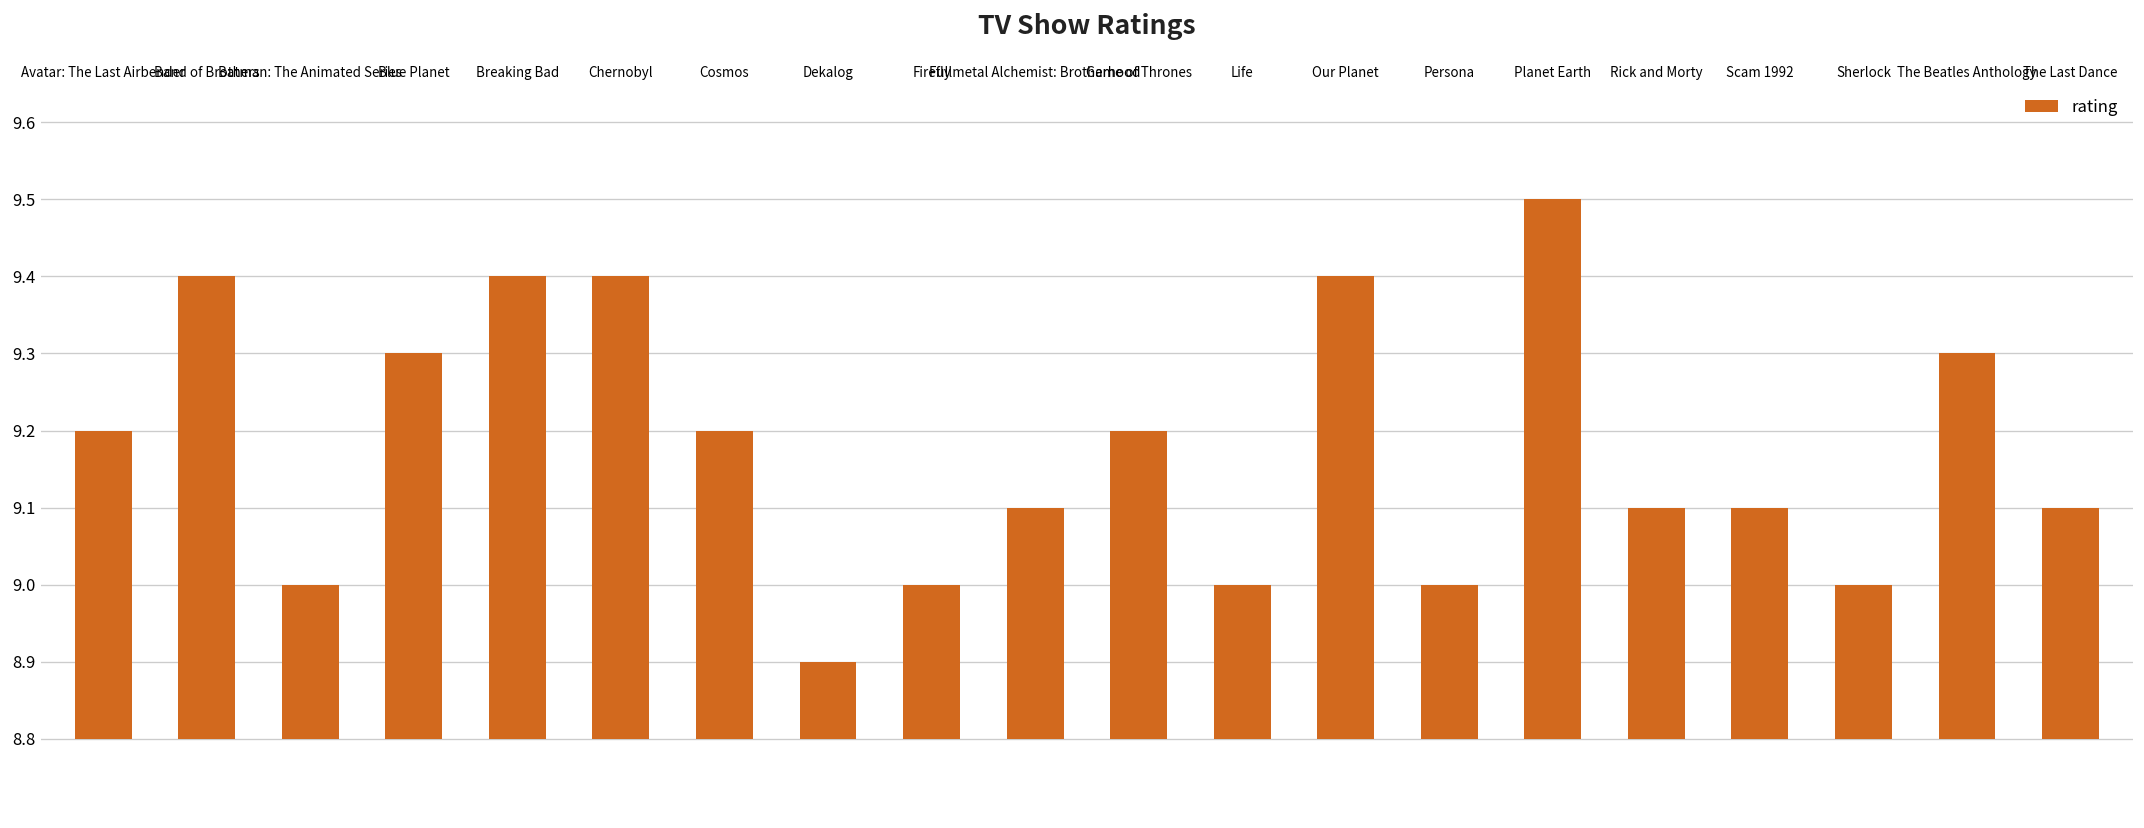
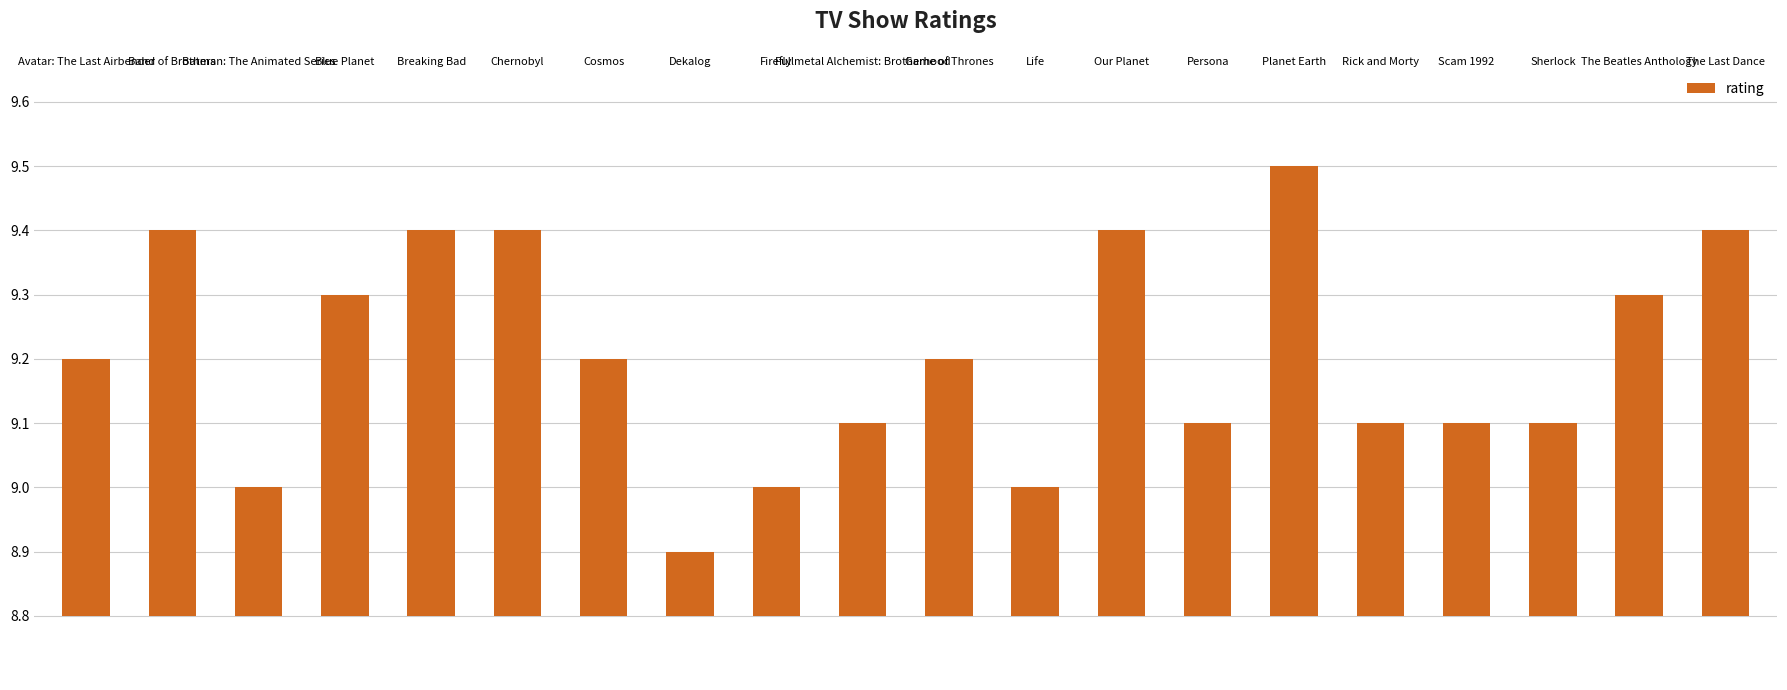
  {
    "Breaking Bad": 9.4,
    "Chernobyl": 9.4,
    "Cosmos": 9.2,
    "Dekalog": 8.9,
    "Life": 9.0,
    "Our Planet": 9.4,
-   "Persona": 9.0,
+   "Persona": 9.1,
    "Planet Earth": 9.5,
    "Rick and Morty": 9.1,
    "Scam 1992": 9.1,
-   "Sherlock": 9.0,
+   "Sherlock": 9.1,
    "The Beatles Anthology": 9.3,
-   "The Last Dance": 9.1
+   "The Last Dance": 9.4
  }
